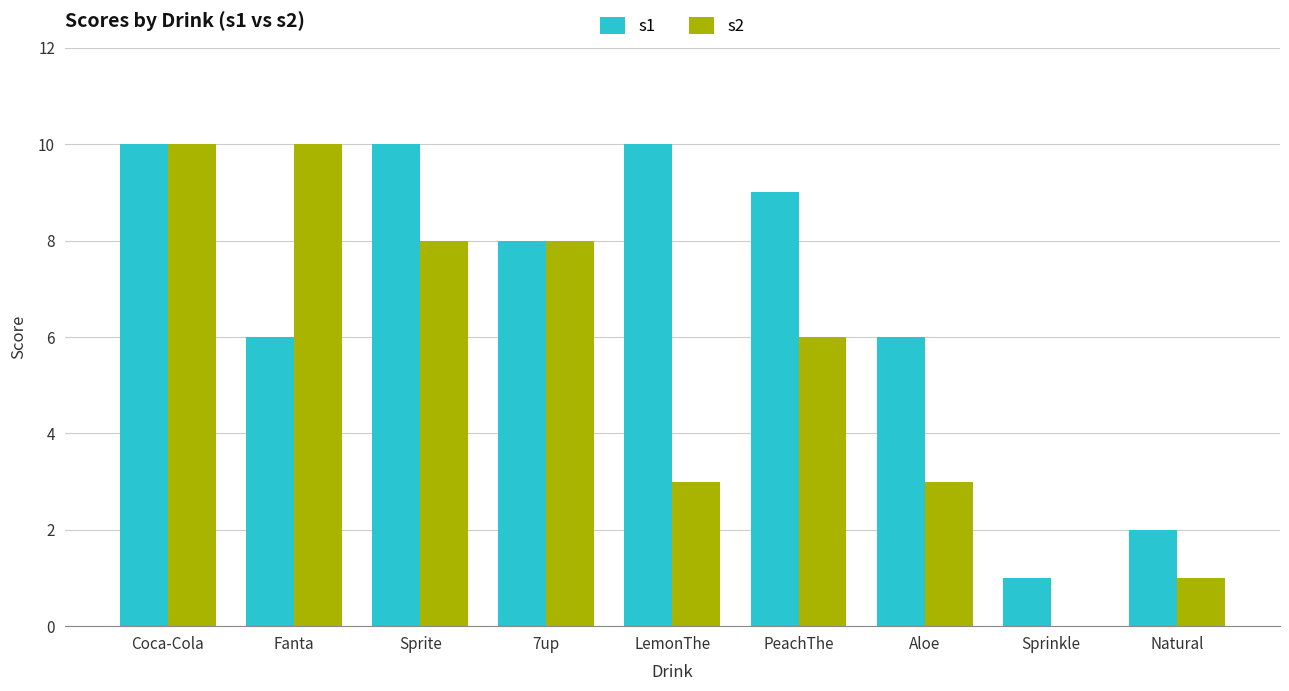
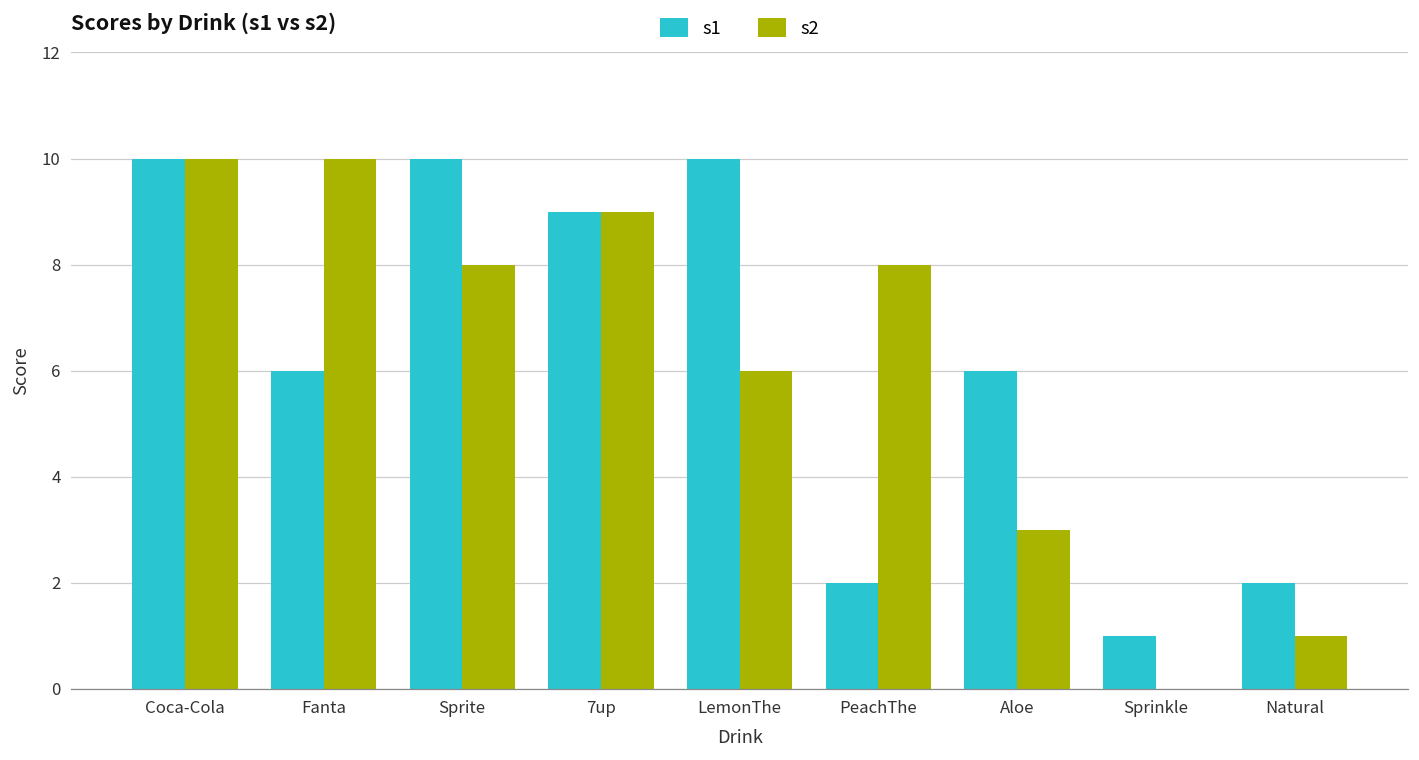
  {
    "s1": {
      "Coca-Cola": 10,
      "Fanta": 6,
      "Sprite": 10,
-     "7up": 8,
+     "7up": 9,
      "LemonThe": 10,
-     "PeachThe": 9,
+     "PeachThe": 2,
      "Aloe": 6,
      "Sprinkle": 1,
      "Natural": 2
    },
    "s2": {
      "Coca-Cola": 10,
      "Fanta": 10,
      "Sprite": 8,
-     "7up": 8,
-     "LemonThe": 3,
-     "PeachThe": 6,
+     "7up": 9,
+     "LemonThe": 6,
+     "PeachThe": 8,
      "Aloe": 3,
      "Sprinkle": 0,
      "Natural": 1
    }
  }
